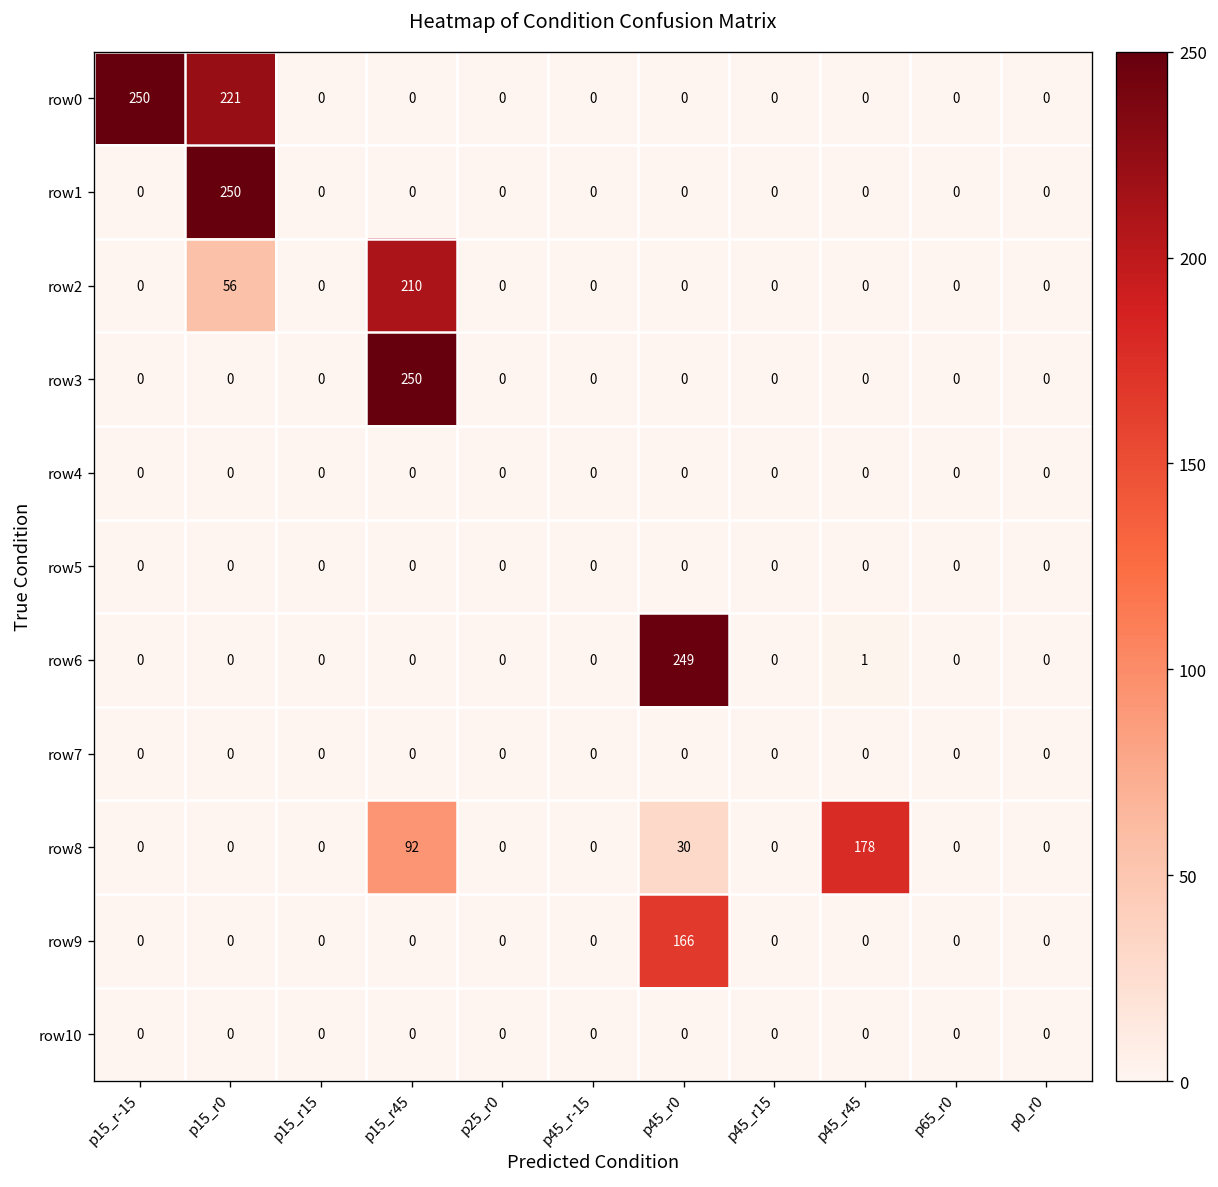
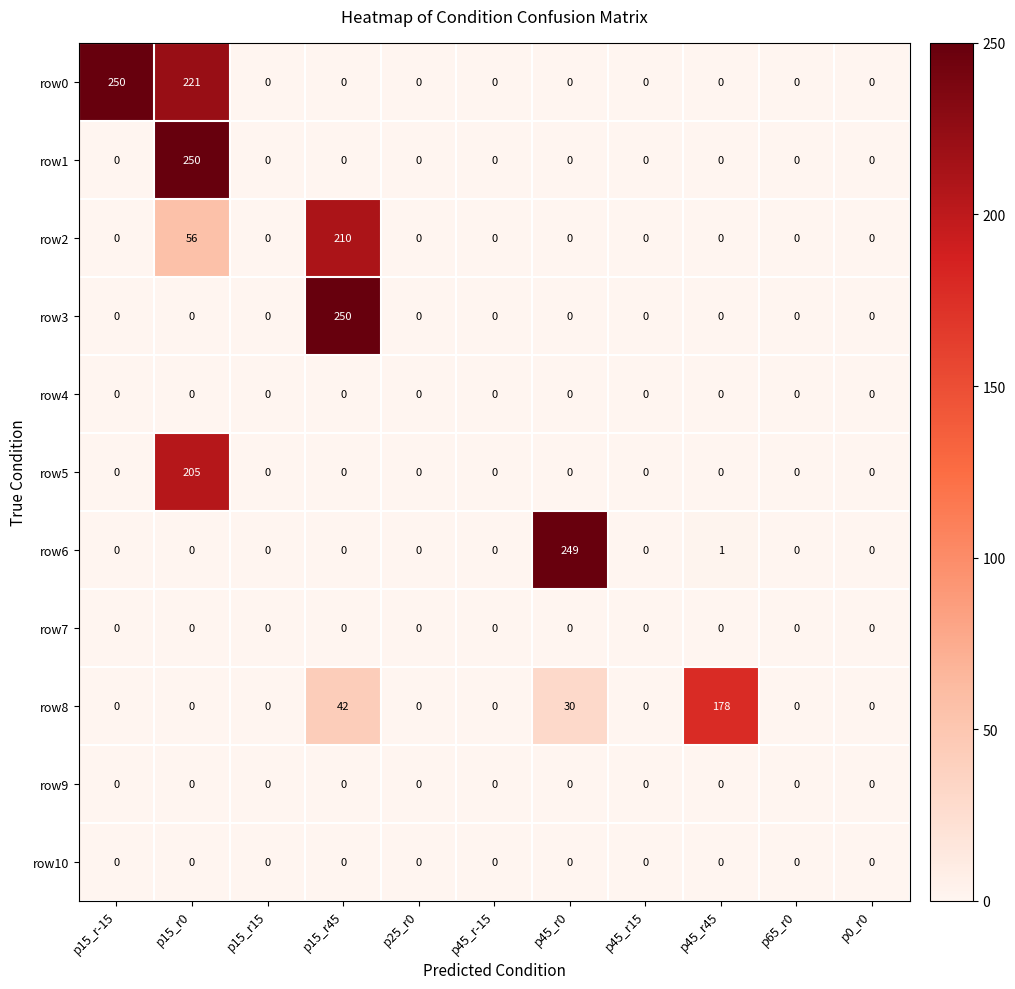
  {
    "row0": {
      "p15_r-15": 250,
      "p15_r0": 221,
      "p15_r15": 0,
      "p15_r45": 0,
      "p25_r0": 0,
      "p45_r-15": 0,
      "p45_r0": 0,
      "p45_r15": 0,
      "p45_r45": 0,
      "p65_r0": 0,
      "p0_r0": 0
    },
    "row1": {
      "p15_r-15": 0,
      "p15_r0": 250,
      "p15_r15": 0,
      "p15_r45": 0,
      "p25_r0": 0,
      "p45_r-15": 0,
      "p45_r0": 0,
      "p45_r15": 0,
      "p45_r45": 0,
      "p65_r0": 0,
      "p0_r0": 0
    },
    "row2": {
      "p15_r-15": 0,
      "p15_r0": 56,
      "p15_r15": 0,
      "p15_r45": 210,
      "p25_r0": 0,
      "p45_r-15": 0,
      "p45_r0": 0,
      "p45_r15": 0,
      "p45_r45": 0,
      "p65_r0": 0,
      "p0_r0": 0
    },
    "row3": {
      "p15_r-15": 0,
      "p15_r0": 0,
      "p15_r15": 0,
      "p15_r45": 250,
      "p25_r0": 0,
      "p45_r-15": 0,
      "p45_r0": 0,
      "p45_r15": 0,
      "p45_r45": 0,
      "p65_r0": 0,
      "p0_r0": 0
    },
    "row4": {
      "p15_r-15": 0,
      "p15_r0": 0,
      "p15_r15": 0,
      "p15_r45": 0,
      "p25_r0": 0,
      "p45_r-15": 0,
      "p45_r0": 0,
      "p45_r15": 0,
      "p45_r45": 0,
      "p65_r0": 0,
      "p0_r0": 0
    },
    "row5": {
      "p15_r-15": 0,
-     "p15_r0": 0,
+     "p15_r0": 205,
      "p15_r15": 0,
      "p15_r45": 0,
      "p25_r0": 0,
      "p45_r-15": 0,
      "p45_r0": 0,
      "p45_r15": 0,
      "p45_r45": 0,
      "p65_r0": 0,
      "p0_r0": 0
    },
    "row6": {
      "p15_r-15": 0,
      "p15_r0": 0,
      "p15_r15": 0,
      "p15_r45": 0,
      "p25_r0": 0,
      "p45_r-15": 0,
      "p45_r0": 249,
      "p45_r15": 0,
      "p45_r45": 1,
      "p65_r0": 0,
      "p0_r0": 0
    },
    "row7": {
      "p15_r-15": 0,
      "p15_r0": 0,
      "p15_r15": 0,
      "p15_r45": 0,
      "p25_r0": 0,
      "p45_r-15": 0,
      "p45_r0": 0,
      "p45_r15": 0,
      "p45_r45": 0,
      "p65_r0": 0,
      "p0_r0": 0
    },
    "row8": {
      "p15_r-15": 0,
      "p15_r0": 0,
      "p15_r15": 0,
-     "p15_r45": 92,
+     "p15_r45": 42,
      "p25_r0": 0,
      "p45_r-15": 0,
      "p45_r0": 30,
      "p45_r15": 0,
      "p45_r45": 178,
      "p65_r0": 0,
      "p0_r0": 0
    },
    "row9": {
      "p15_r-15": 0,
      "p15_r0": 0,
      "p15_r15": 0,
      "p15_r45": 0,
      "p25_r0": 0,
      "p45_r-15": 0,
-     "p45_r0": 166,
+     "p45_r0": 0,
      "p45_r15": 0,
      "p45_r45": 0,
      "p65_r0": 0,
      "p0_r0": 0
    },
    "row10": {
      "p15_r-15": 0,
      "p15_r0": 0,
      "p15_r15": 0,
      "p15_r45": 0,
      "p25_r0": 0,
      "p45_r-15": 0,
      "p45_r0": 0,
      "p45_r15": 0,
      "p45_r45": 0,
      "p65_r0": 0,
      "p0_r0": 0
    }
  }
